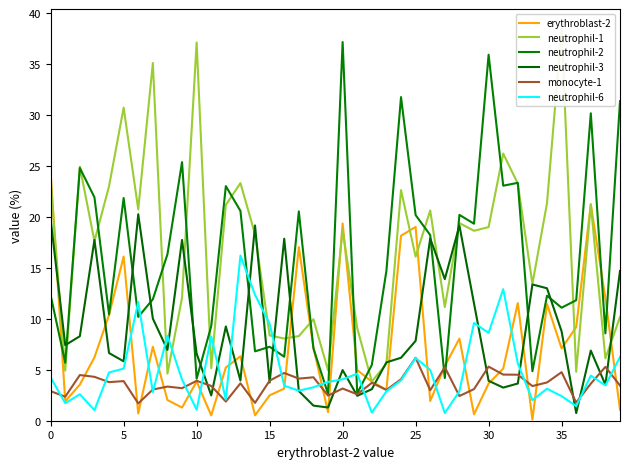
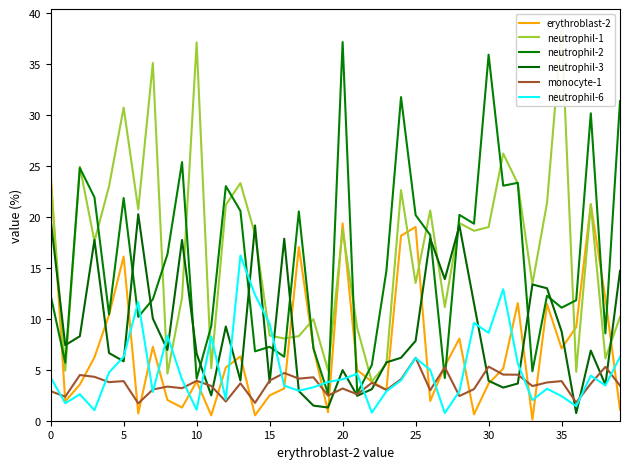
  {
    "erythroblast-2": {
      "0": 24.4,
      "5": 16.1,
      "15": 2.5,
      "20": 19.4,
      "25": 19.0,
      "30": 3.7,
      "35": 7.1
    },
    "neutrophil-1": {
      "0": 23.6,
      "5": 30.7,
      "10": 37.1,
      "15": 8.4,
      "20": 18.8,
-     "25": 16.1,
+     "25": 13.5,
      "30": 19.0
    },
    "monocyte-1": {
      "0": 2.9,
      "5": 3.9,
      "20": 3.2,
      "30": 5.3,
-     "35": 4.8
+     "35": 3.9
    },
    "neutrophil-6": {
      "0": 4.2,
-     "5": 5.1,
+     "5": 6.3,
      "10": 1.1,
      "15": 9.5,
      "20": 4.1,
      "30": 8.6,
      "35": 2.4
    }
  }
